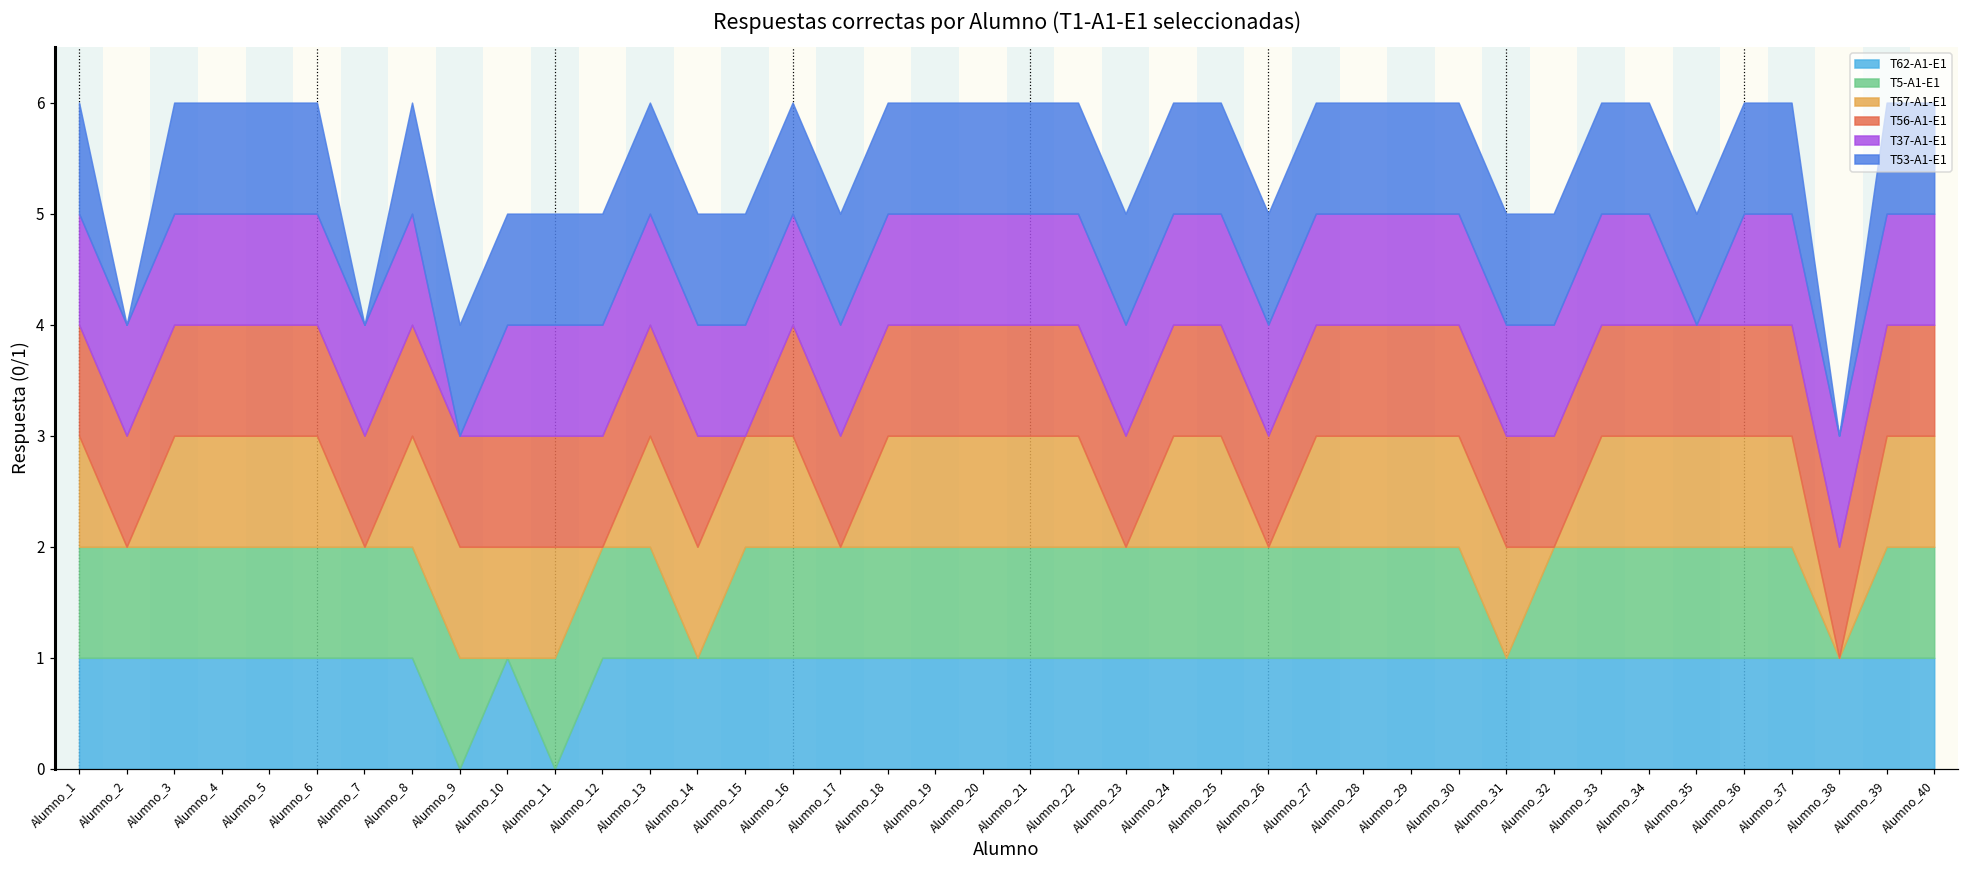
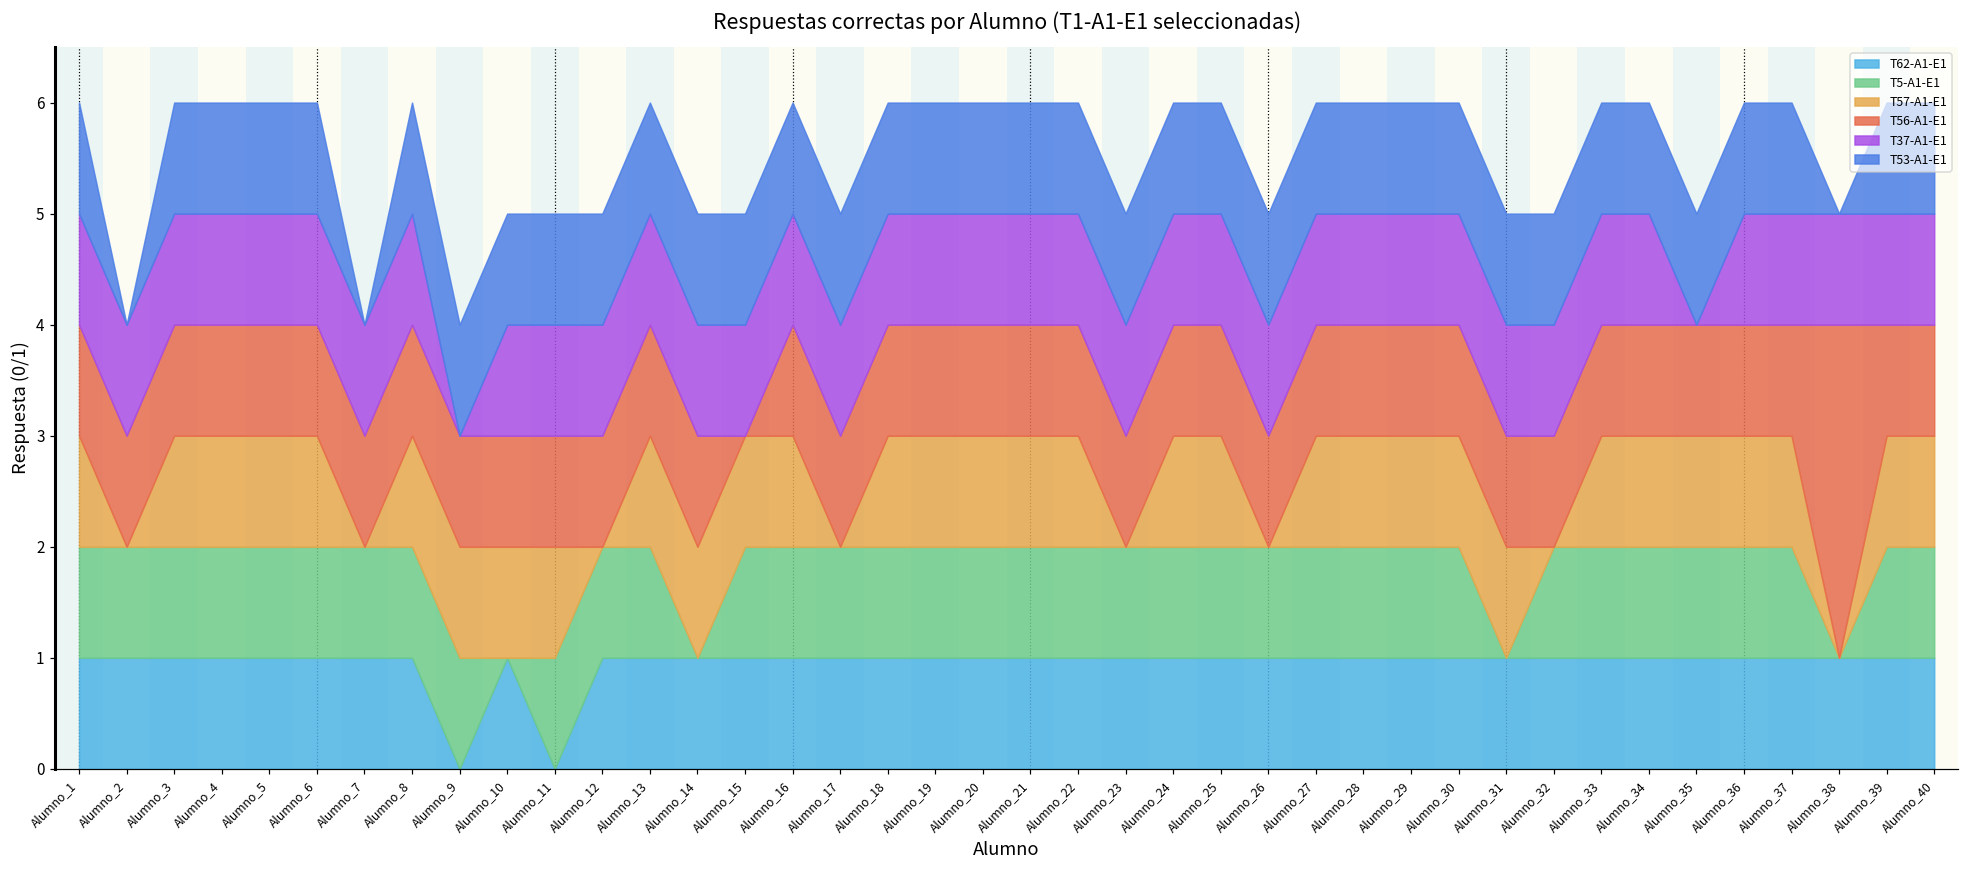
  {
    "T5-A1-E1": {
      "Alumno_1": 1,
      "Alumno_3": 1,
      "Alumno_4": 1,
      "Alumno_5": 1,
      "Alumno_6": 1,
      "Alumno_8": 1,
      "Alumno_9": 1,
      "Alumno_11": 1,
      "Alumno_13": 1,
      "Alumno_15": 1,
      "Alumno_16": 1,
      "Alumno_18": 1,
      "Alumno_19": 1,
      "Alumno_20": 1,
      "Alumno_21": 1,
      "Alumno_22": 1,
      "Alumno_24": 1,
      "Alumno_25": 1,
      "Alumno_27": 1,
      "Alumno_28": 1,
      "Alumno_29": 1,
      "Alumno_30": 1,
      "Alumno_33": 1,
      "Alumno_34": 1,
      "Alumno_35": 1,
      "Alumno_36": 1,
      "Alumno_37": 1,
      "Alumno_39": 1,
      "Alumno_40": 1
    },
    "T57-A1-E1": {
      "Alumno_1": 1,
      "Alumno_3": 1,
      "Alumno_4": 1,
      "Alumno_5": 1,
      "Alumno_6": 1,
      "Alumno_8": 1,
      "Alumno_9": 1,
      "Alumno_10": 1,
      "Alumno_11": 1,
      "Alumno_13": 1,
      "Alumno_14": 1,
      "Alumno_16": 1,
      "Alumno_18": 1,
      "Alumno_19": 1,
      "Alumno_20": 1,
      "Alumno_21": 1,
      "Alumno_22": 1,
      "Alumno_24": 1,
      "Alumno_25": 1,
      "Alumno_27": 1,
      "Alumno_28": 1,
      "Alumno_29": 1,
      "Alumno_30": 1,
      "Alumno_31": 1,
      "Alumno_33": 1,
      "Alumno_34": 1,
      "Alumno_35": 1,
      "Alumno_36": 1,
      "Alumno_37": 1,
      "Alumno_39": 1,
      "Alumno_40": 1
    },
    "T56-A1-E1": {
      "Alumno_1": 1,
      "Alumno_2": 1,
      "Alumno_3": 1,
      "Alumno_4": 1,
      "Alumno_5": 1,
      "Alumno_6": 1,
      "Alumno_7": 1,
      "Alumno_8": 1,
      "Alumno_10": 1,
      "Alumno_11": 1,
      "Alumno_12": 1,
      "Alumno_13": 1,
      "Alumno_14": 1,
      "Alumno_16": 1,
      "Alumno_17": 1,
      "Alumno_18": 1,
      "Alumno_19": 1,
      "Alumno_20": 1,
      "Alumno_21": 1,
      "Alumno_22": 1,
      "Alumno_23": 1,
      "Alumno_24": 1,
      "Alumno_25": 1,
      "Alumno_26": 1,
      "Alumno_27": 1,
      "Alumno_28": 1,
      "Alumno_29": 1,
      "Alumno_30": 1,
      "Alumno_31": 1,
      "Alumno_32": 1,
      "Alumno_33": 1,
      "Alumno_34": 1,
      "Alumno_36": 1,
      "Alumno_37": 1,
-     "Alumno_38": 1,
+     "Alumno_38": 3,
      "Alumno_39": 1,
      "Alumno_40": 1
    },
    "T37-A1-E1": {
      "Alumno_1": 1,
      "Alumno_3": 1,
      "Alumno_4": 1,
      "Alumno_5": 1,
      "Alumno_6": 1,
      "Alumno_8": 1,
      "Alumno_10": 1,
      "Alumno_11": 1,
      "Alumno_12": 1,
      "Alumno_13": 1,
      "Alumno_14": 1,
      "Alumno_15": 1,
      "Alumno_16": 1,
      "Alumno_17": 1,
      "Alumno_18": 1,
      "Alumno_19": 1,
      "Alumno_20": 1,
      "Alumno_21": 1,
      "Alumno_22": 1,
      "Alumno_23": 1,
      "Alumno_24": 1,
      "Alumno_25": 1,
      "Alumno_26": 1,
      "Alumno_27": 1,
      "Alumno_28": 1,
      "Alumno_29": 1,
      "Alumno_30": 1,
      "Alumno_31": 1,
      "Alumno_32": 1,
      "Alumno_33": 1,
      "Alumno_34": 1,
      "Alumno_36": 1,
      "Alumno_37": 1,
      "Alumno_39": 1,
      "Alumno_40": 1
    }
  }
